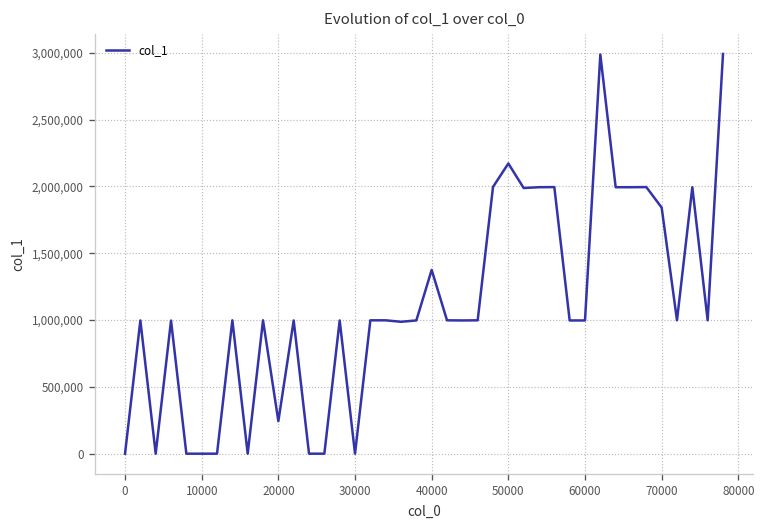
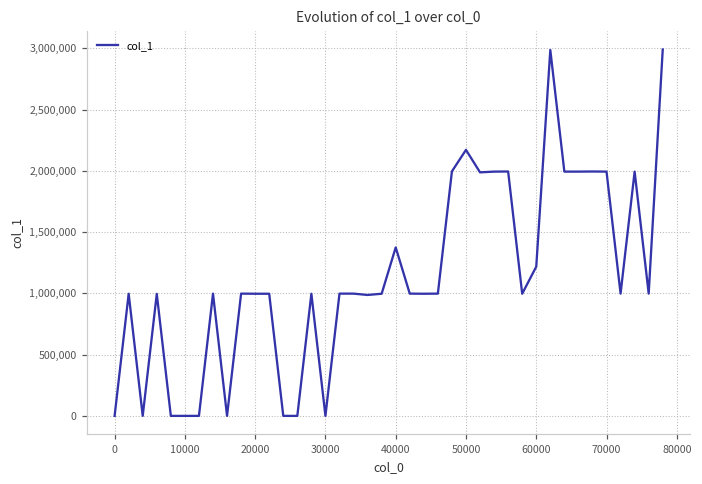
  {
    "0": "0",
    "10000": "0",
-   "20000": "240,000",
+   "20000": "1,000,000",
    "30000": "0",
    "40000": "1,380,000",
    "50000": "2,170,000",
-   "60000": "1,000,000",
-   "70000": "1,840,000"
+   "60000": "1,220,000",
+   "70000": "1,990,000"
  }
